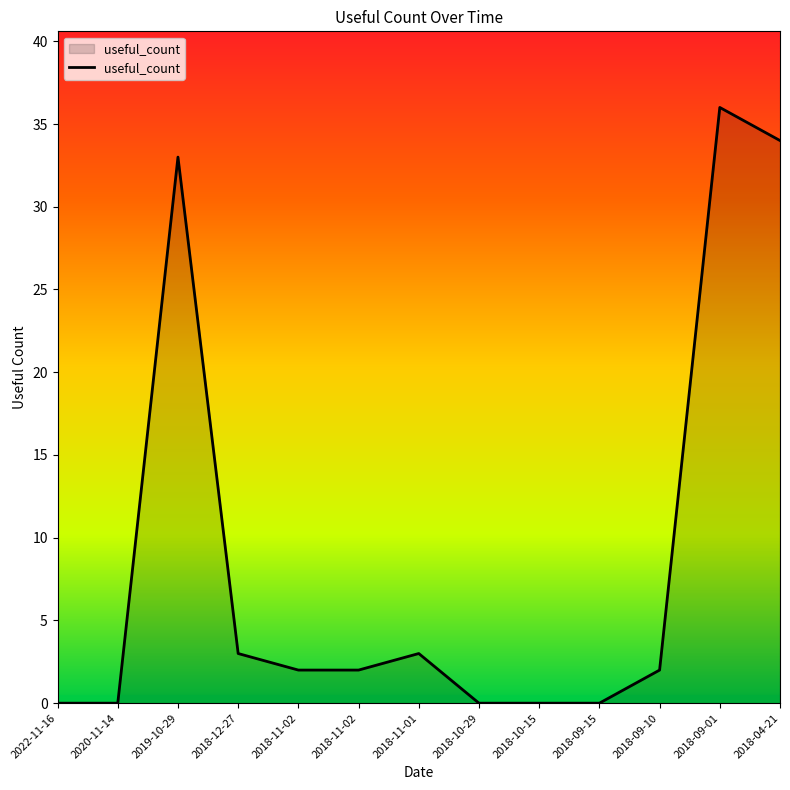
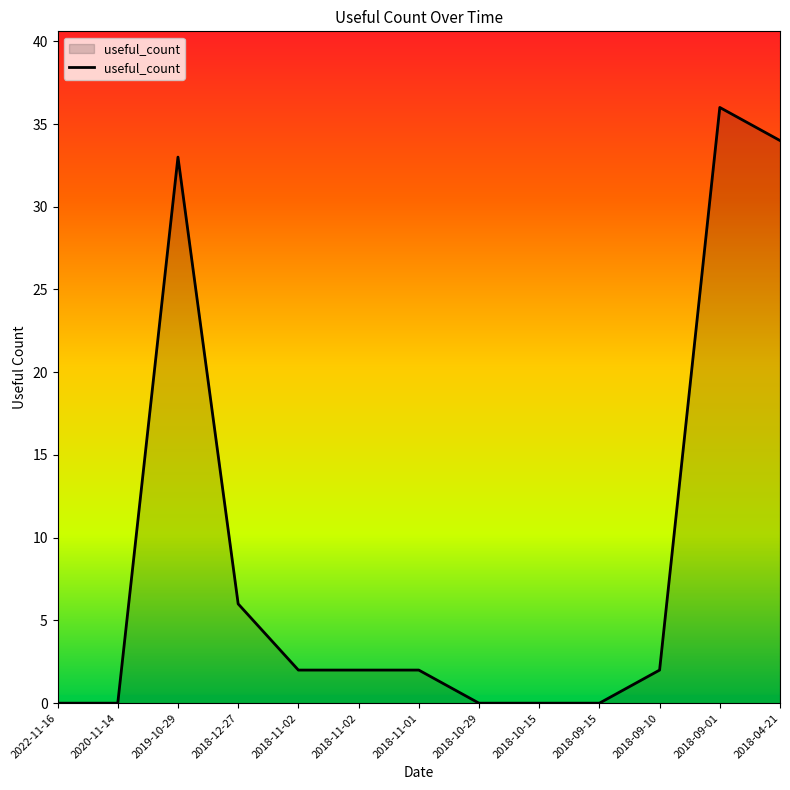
  {
    "2019-10-29": 33,
-   "2018-12-27": 3,
-   "2018-11-01": 3,
+   "2018-12-27": 6,
+   "2018-11-01": 2,
    "2018-09-10": 2,
    "2018-09-01": 36,
    "2018-04-21": 34
  }
